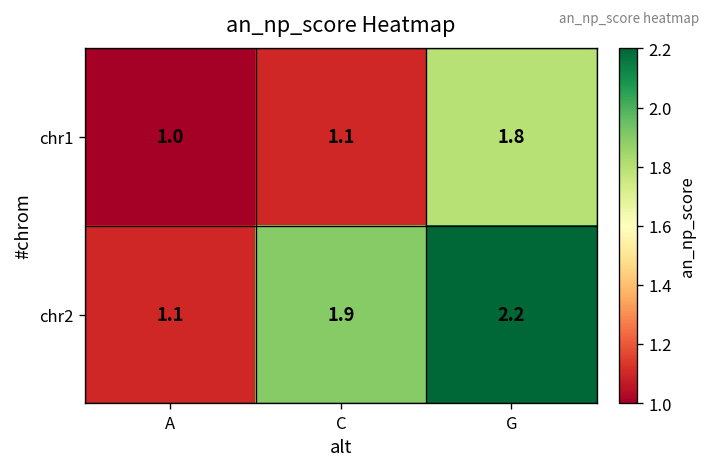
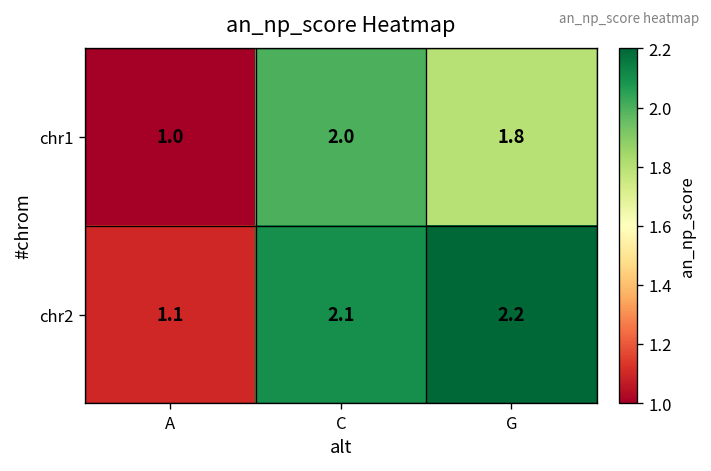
  {
    "chr1": {
      "A": 1.0,
-     "C": 1.1,
+     "C": 2.0,
      "G": 1.8
    },
    "chr2": {
      "A": 1.1,
-     "C": 1.9,
+     "C": 2.1,
      "G": 2.2
    }
  }
